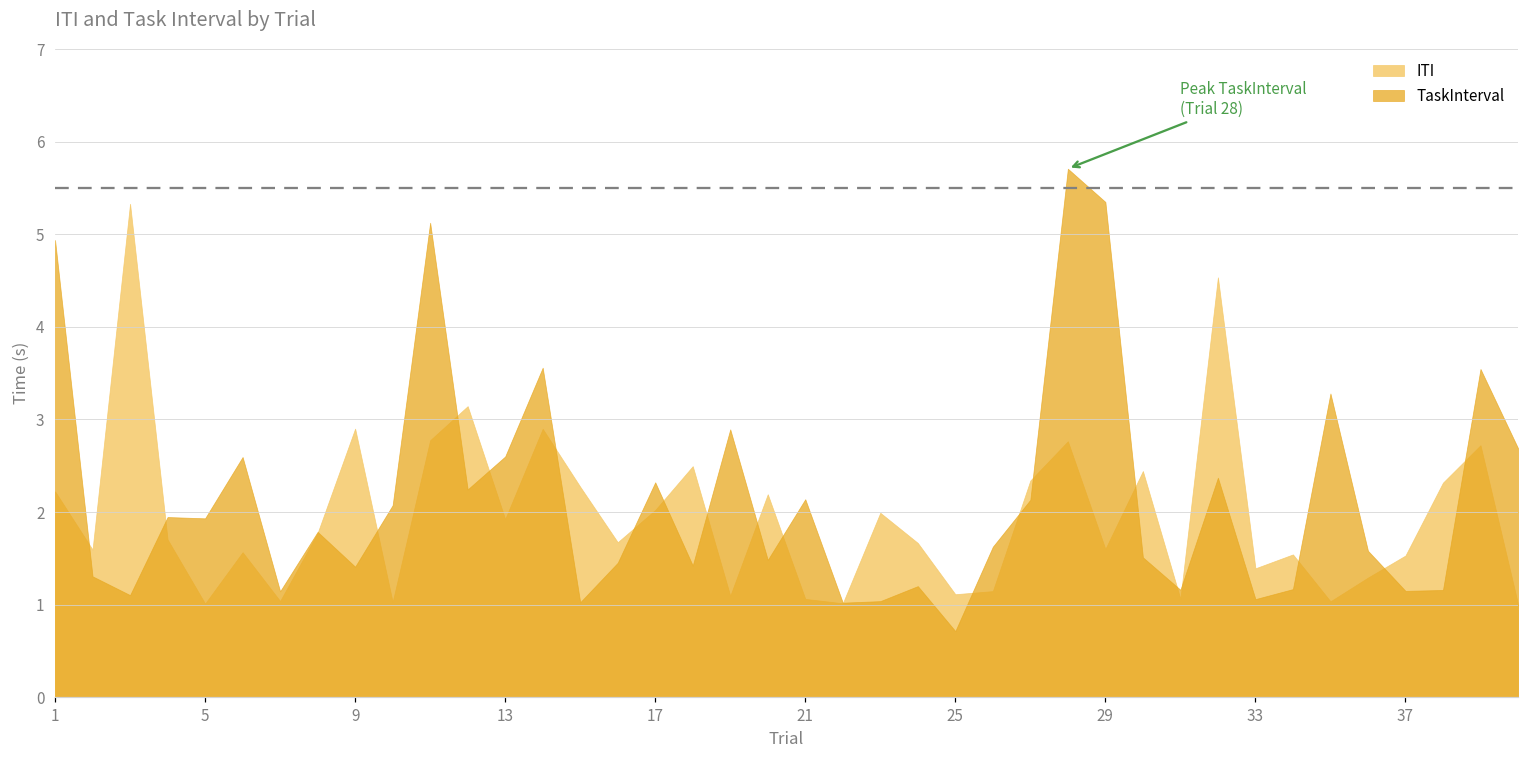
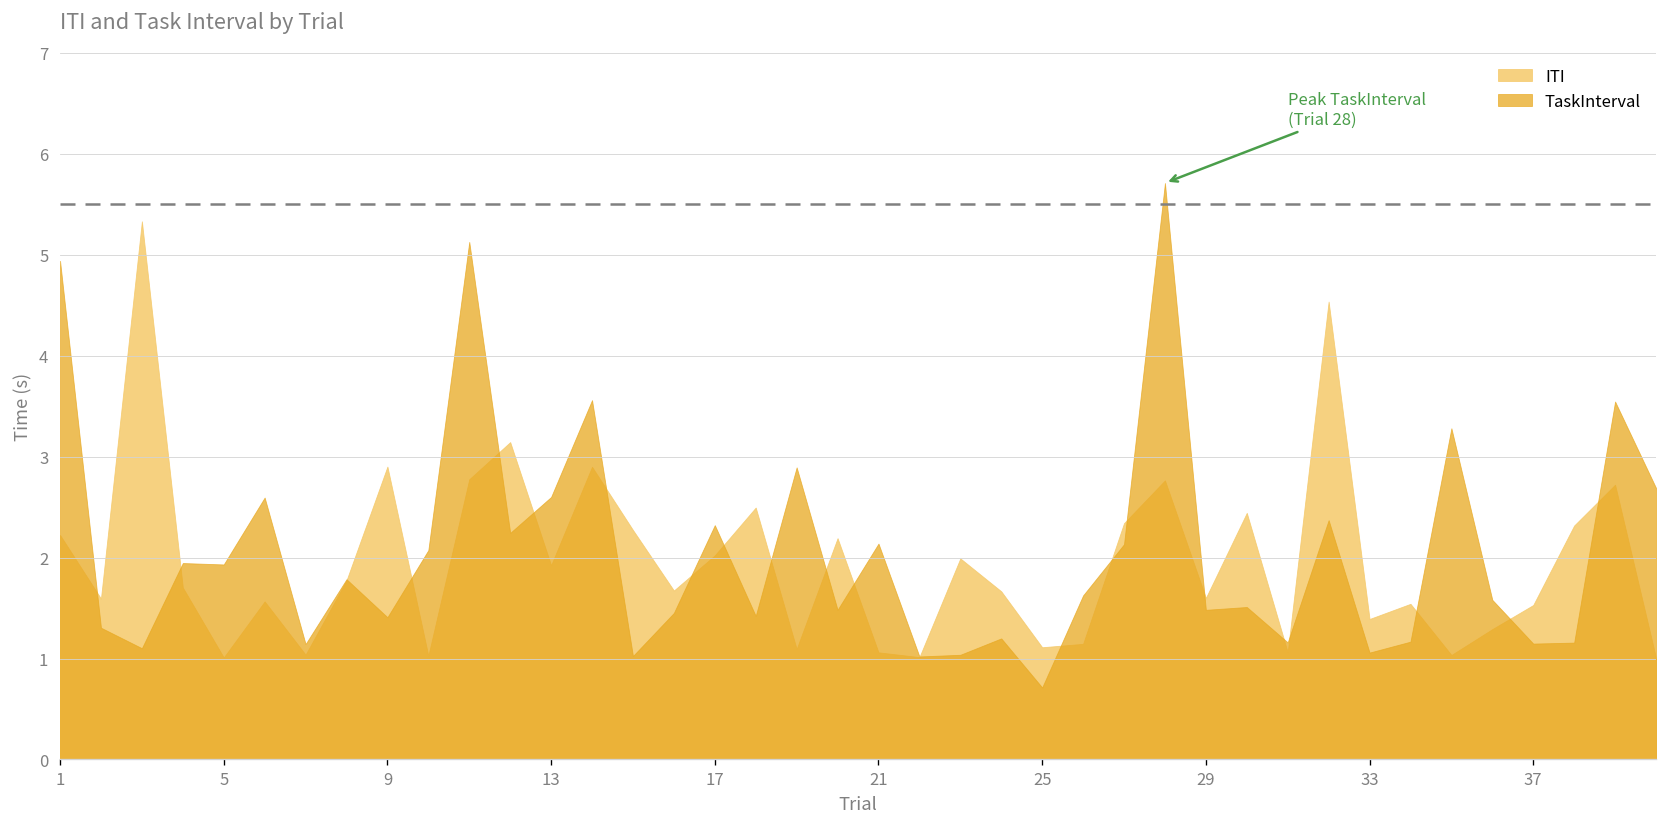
  {
    "ITI": {
      "1": 2.2,
      "5": 1.0,
      "9": 2.9,
      "13": 1.9,
      "17": 2.0,
      "21": 1.1,
      "25": 1.1,
      "29": 1.6,
      "33": 1.4,
      "37": 1.5
    },
    "TaskInterval": {
      "1": 4.9,
      "5": 1.9,
      "9": 1.4,
      "13": 2.6,
      "17": 2.3,
      "21": 2.1,
      "25": 0.7,
-     "29": 5.4,
+     "29": 1.5,
      "33": 1.1,
      "37": 1.1
    }
  }
